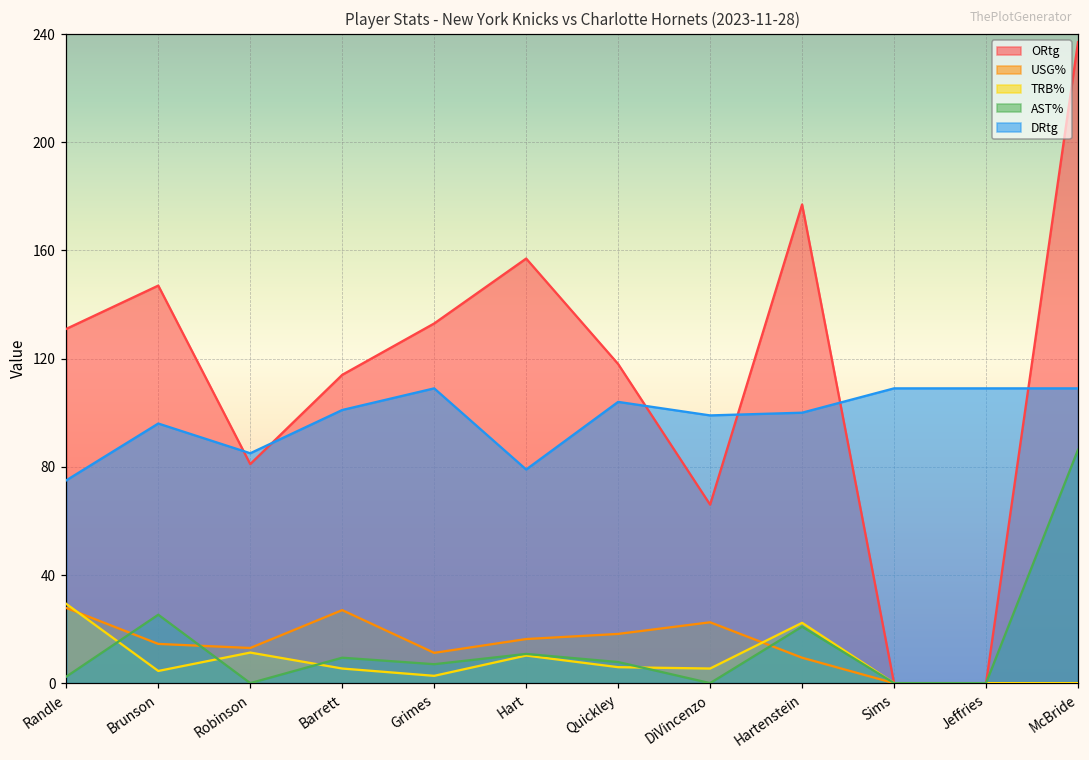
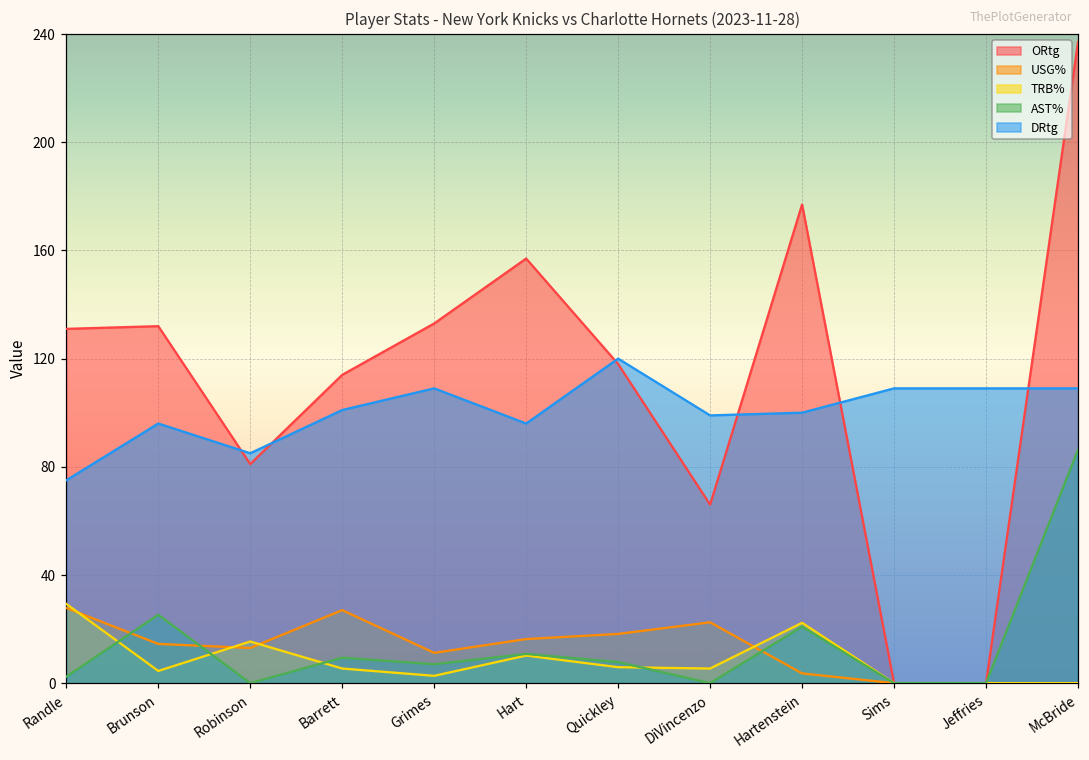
  {
    "ORtg": {
      "Randle": 131,
-     "Brunson": 147,
+     "Brunson": 132,
      "Robinson": 81,
      "Barrett": 114,
      "Grimes": 133,
      "Hart": 157,
      "Quickley": 118,
      "DiVincenzo": 66,
      "Hartenstein": 177,
      "McBride": 237
    },
    "USG%": {
      "Randle": 28,
      "Brunson": 15,
      "Robinson": 13,
      "Barrett": 27,
      "Grimes": 11,
      "Hart": 16,
      "Quickley": 18,
      "DiVincenzo": 23,
-     "Hartenstein": 9
+     "Hartenstein": 4
    },
    "TRB%": {
      "Randle": 29,
      "Brunson": 5,
-     "Robinson": 11,
+     "Robinson": 15,
      "Barrett": 5,
      "Grimes": 3,
      "Quickley": 6,
      "DiVincenzo": 5,
      "Hartenstein": 22
    },
    "AST%": {
      "Randle": 2,
      "Brunson": 25,
      "Robinson": 0,
      "Barrett": 9,
      "Grimes": 7,
      "Quickley": 8,
      "DiVincenzo": 0,
      "Hartenstein": 21,
      "McBride": 86
    },
    "DRtg": {
      "Randle": 75,
      "Brunson": 96,
      "Robinson": 85,
      "Barrett": 101,
      "Grimes": 109,
-     "Hart": 79,
-     "Quickley": 104,
+     "Hart": 96,
+     "Quickley": 120,
      "DiVincenzo": 99,
      "Hartenstein": 100,
      "Sims": 109,
      "Jeffries": 109,
      "McBride": 109
    }
  }
